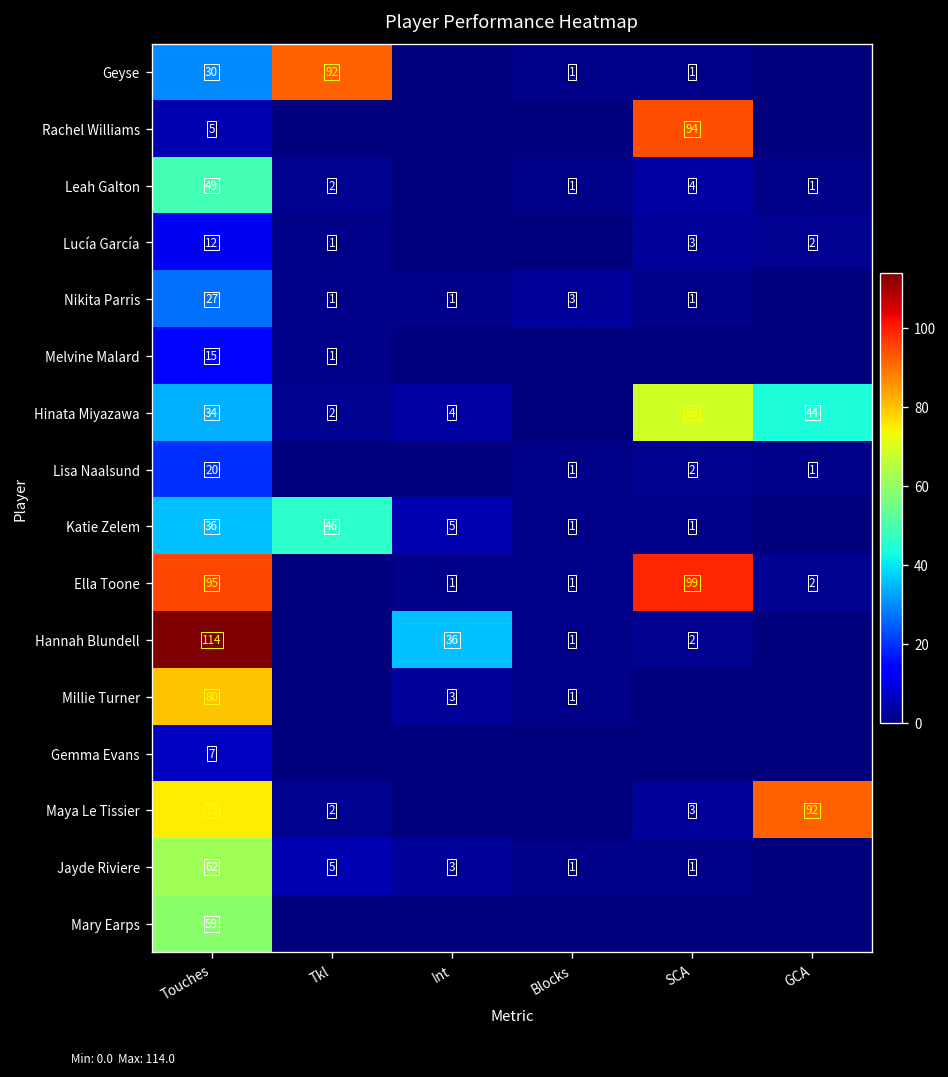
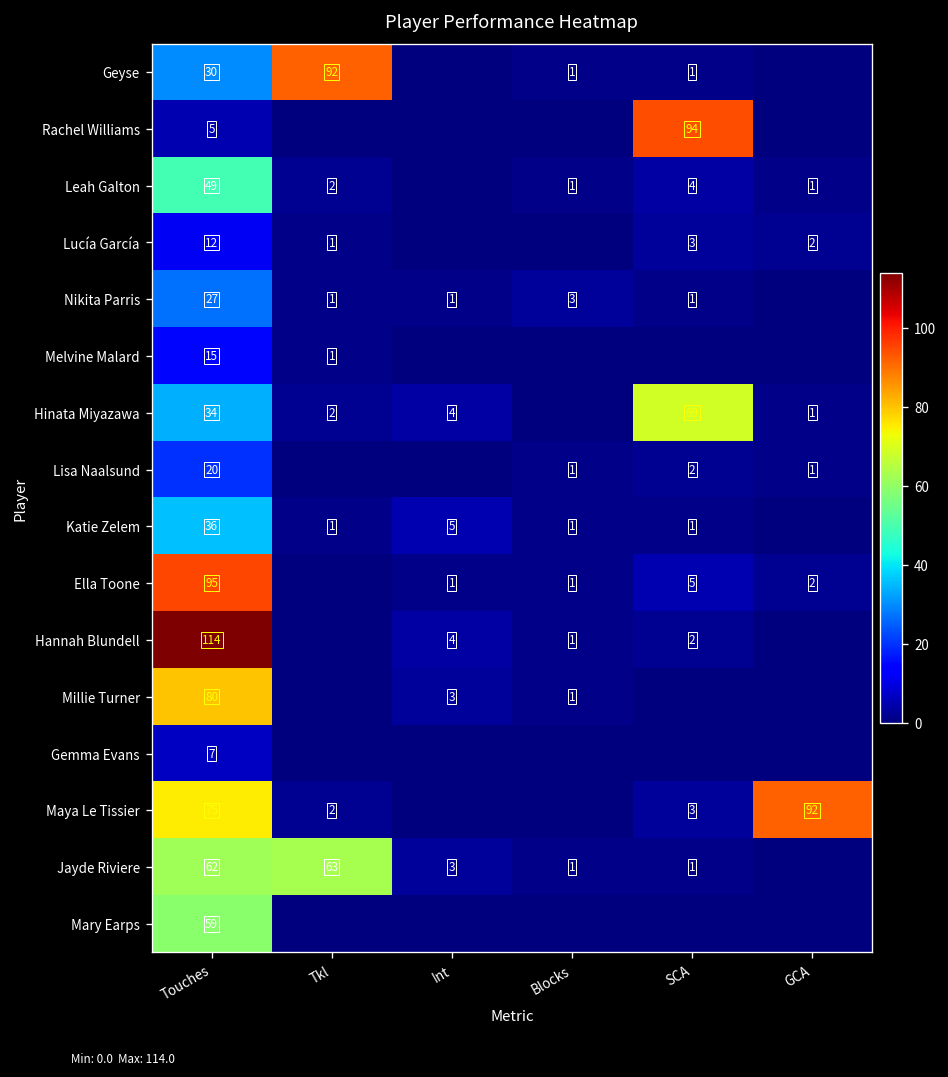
  {
    "Hinata Miyazawa": {
-     "GCA": 44
+     "GCA": 1
    },
    "Katie Zelem": {
-     "Tkl": 46
+     "Tkl": 1
    },
    "Ella Toone": {
-     "SCA": 99
+     "SCA": 5
    },
    "Hannah Blundell": {
-     "Int": 36
+     "Int": 4
    },
    "Jayde Riviere": {
-     "Tkl": 5
+     "Tkl": 63
    }
  }
